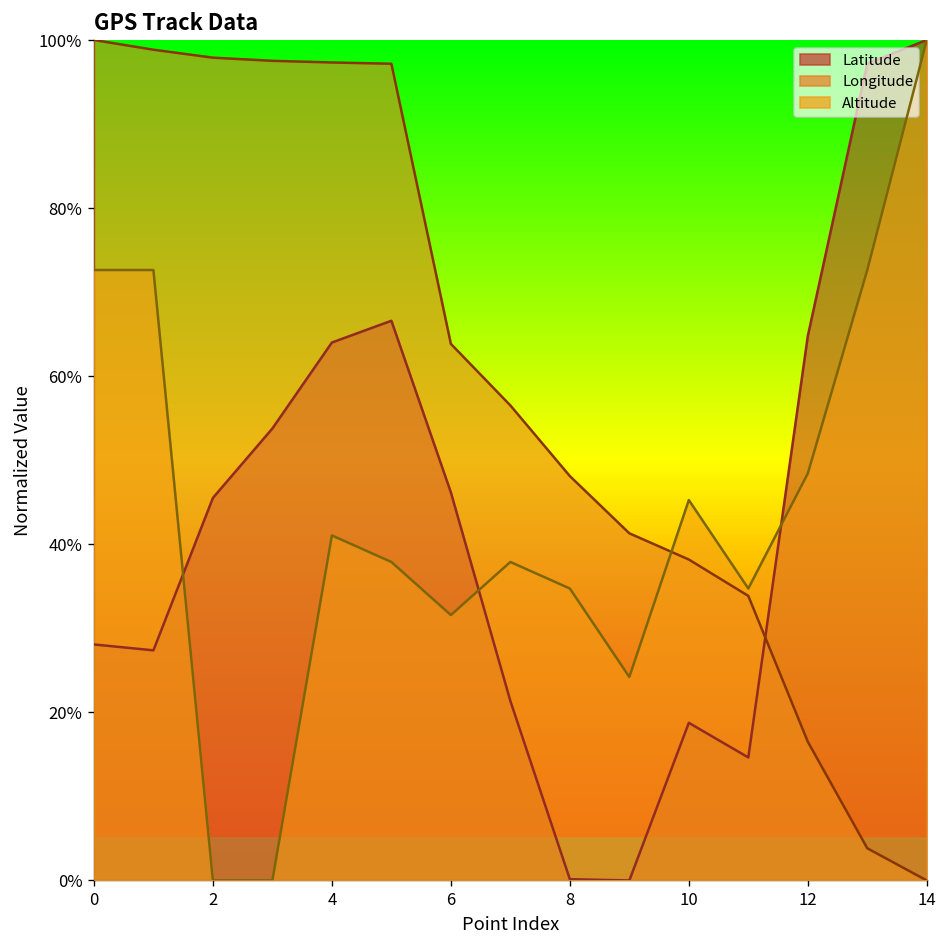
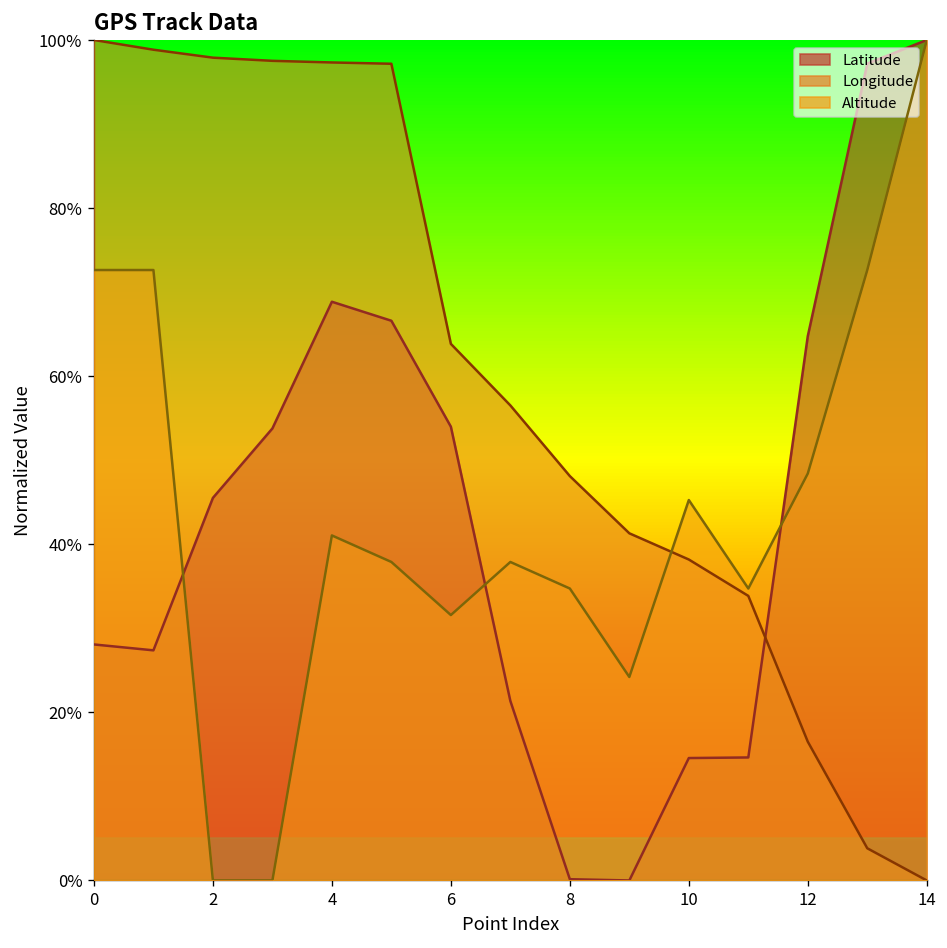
  {
    "Latitude": {
      "0": "28%",
      "2": "46%",
-     "4": "64%",
-     "6": "46%",
-     "10": "19%",
+     "4": "69%",
+     "6": "54%",
+     "10": "15%",
      "12": "65%"
    }
  }
